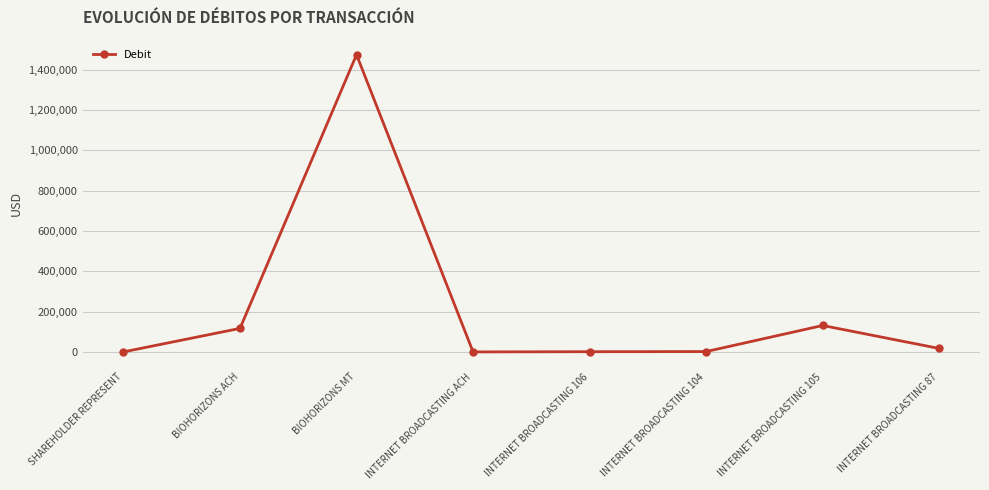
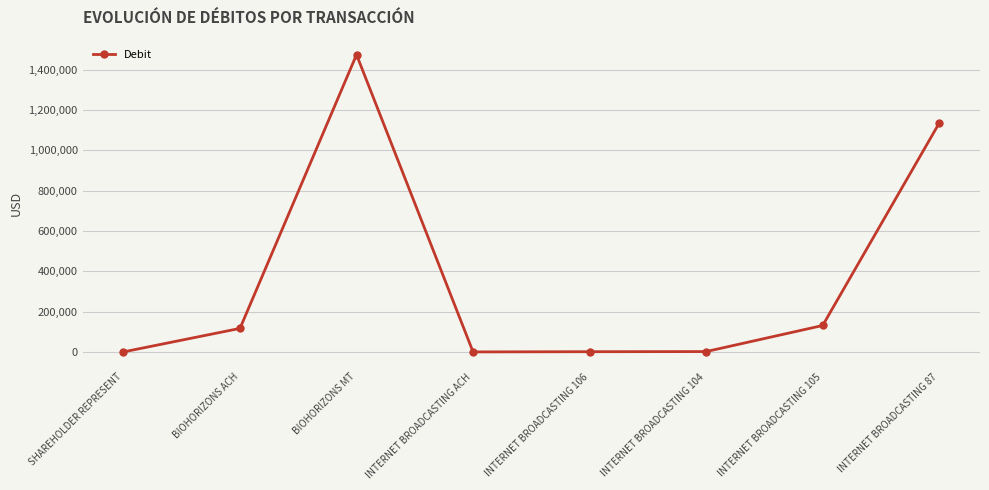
  {
    "SHAREHOLDER REPRESENT": "0",
    "BIOHORIZONS ACH": "120,000",
    "BIOHORIZONS MT": "1,470,000",
    "INTERNET BROADCASTING ACH": "0",
    "INTERNET BROADCASTING 106": "0",
    "INTERNET BROADCASTING 104": "0",
    "INTERNET BROADCASTING 105": "130,000",
-   "INTERNET BROADCASTING 87": "20,000"
+   "INTERNET BROADCASTING 87": "1,130,000"
  }
